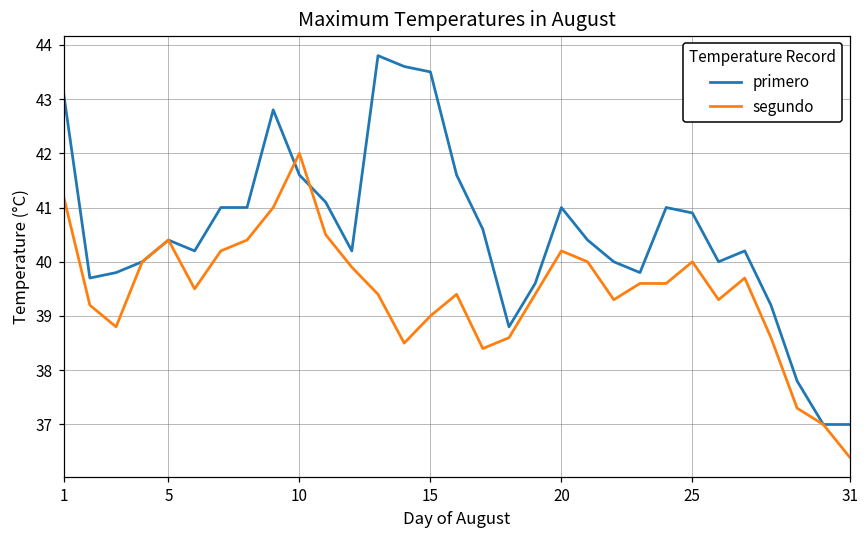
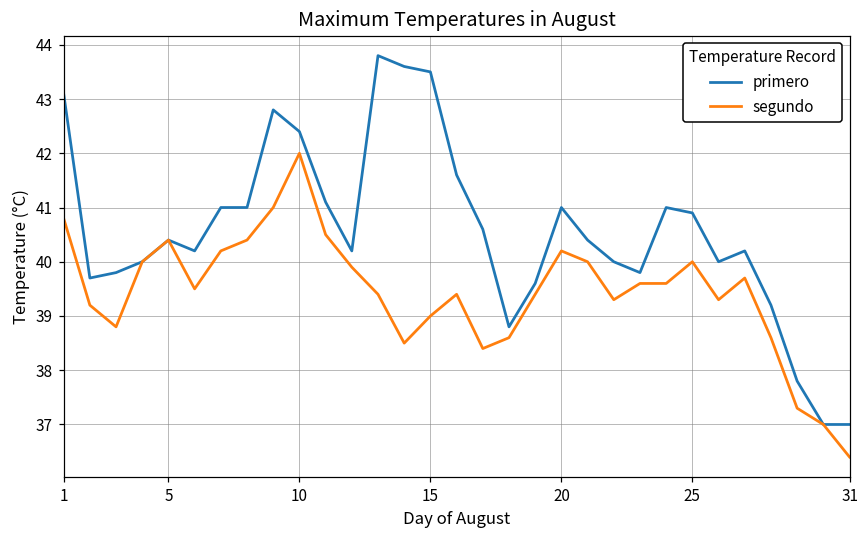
  {
    "primero": {
      "1": 43.1,
-     "10": 41.6,
+     "10": 42.4,
      "15": 43.5,
      "20": 41.0,
      "25": 40.9,
      "31": 37.0
    },
    "segundo": {
-     "1": 41.2,
+     "1": 40.8,
      "10": 42.0,
      "15": 39.0,
      "20": 40.2,
      "25": 40.0,
      "31": 36.4
    }
  }
